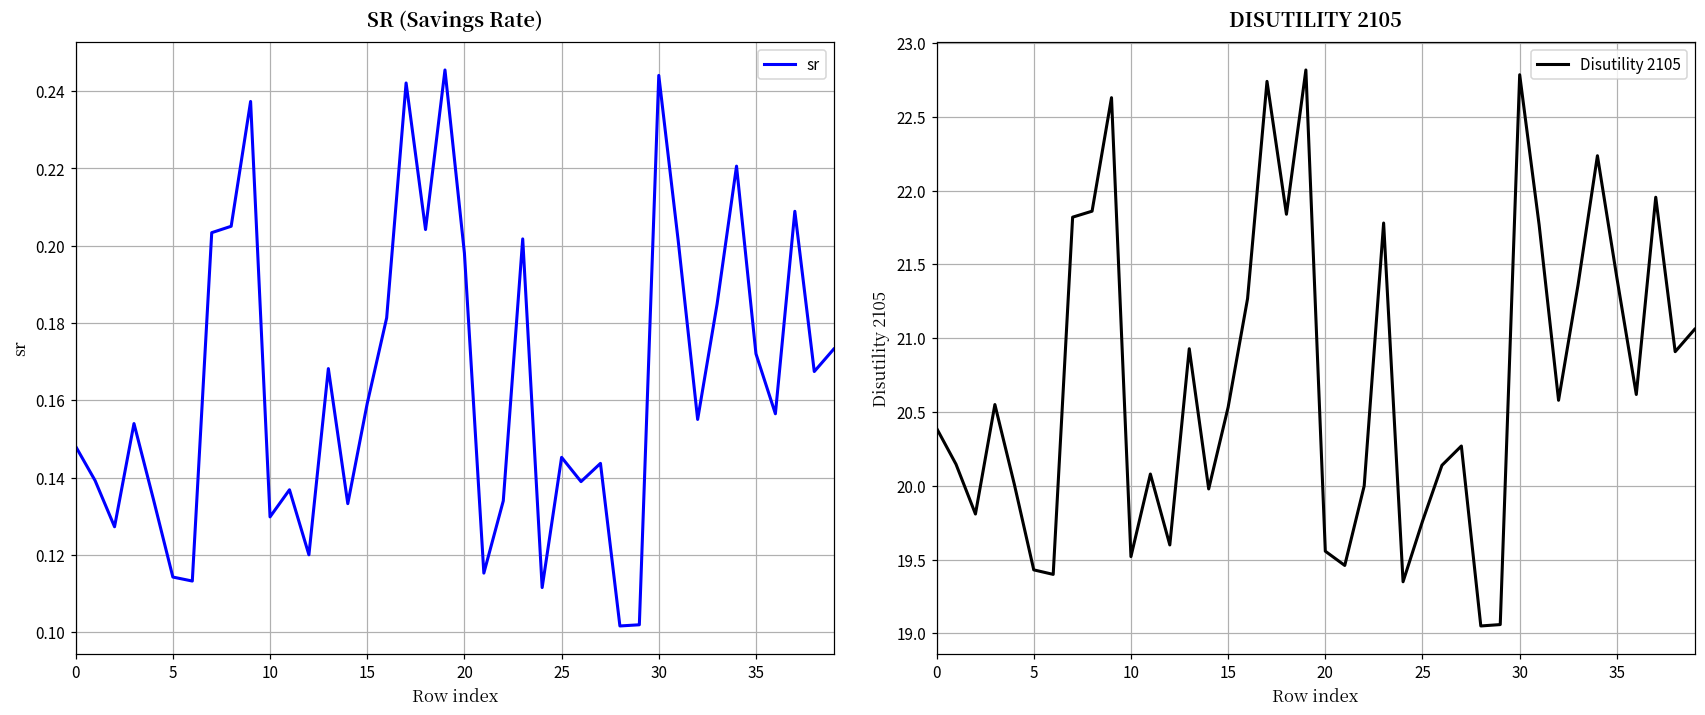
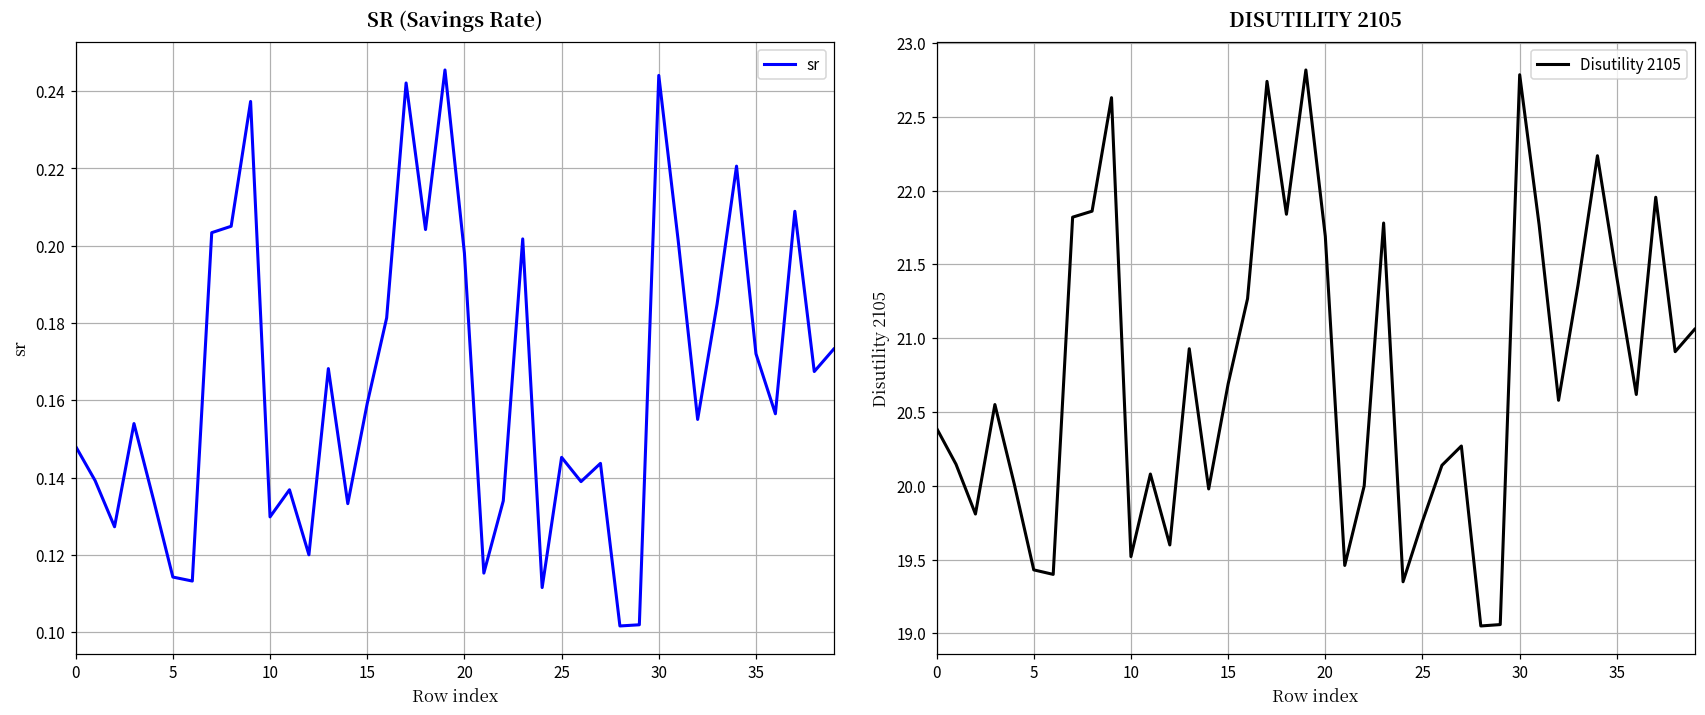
  {
    "SR (Savings Rate)": {
      "0": 0.148,
      "5": 0.114,
      "10": 0.130,
      "15": 0.159,
      "20": 0.198,
      "25": 0.145,
      "30": 0.244,
      "35": 0.172
    },
    "DISUTILITY 2105": {
      "0": 20.39,
      "5": 19.43,
      "10": 19.52,
-     "15": 20.53,
-     "20": 19.56,
+     "15": 20.69,
+     "20": 21.69,
      "25": 19.76,
      "30": 22.78,
      "35": 21.41
    }
  }
